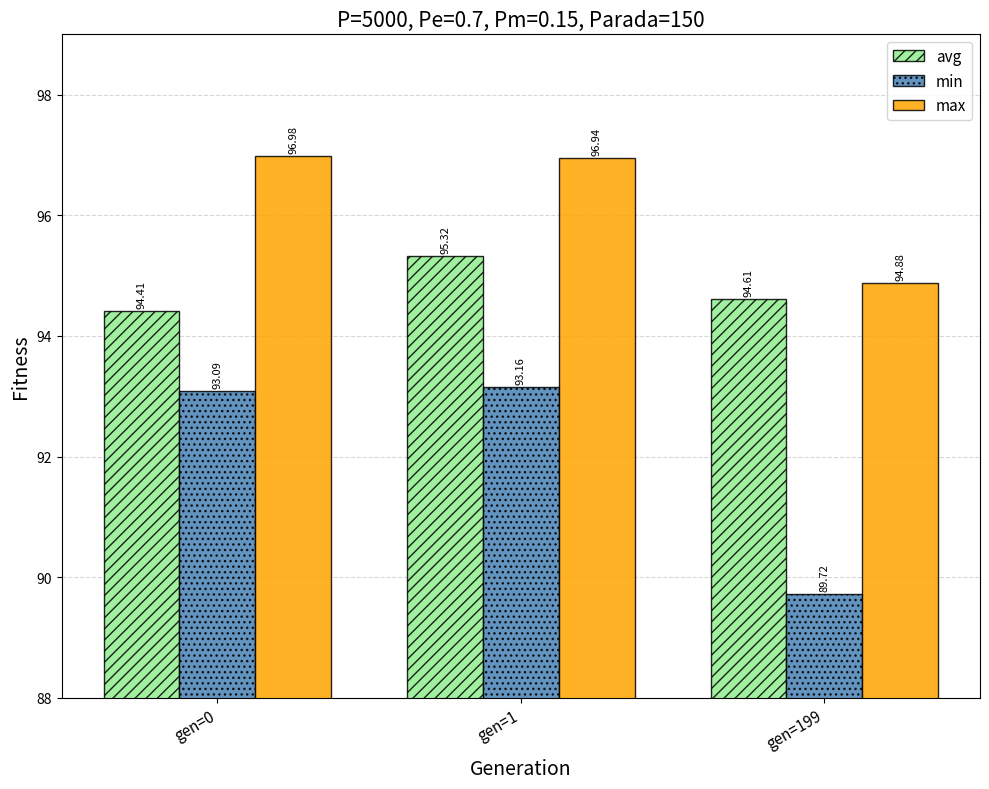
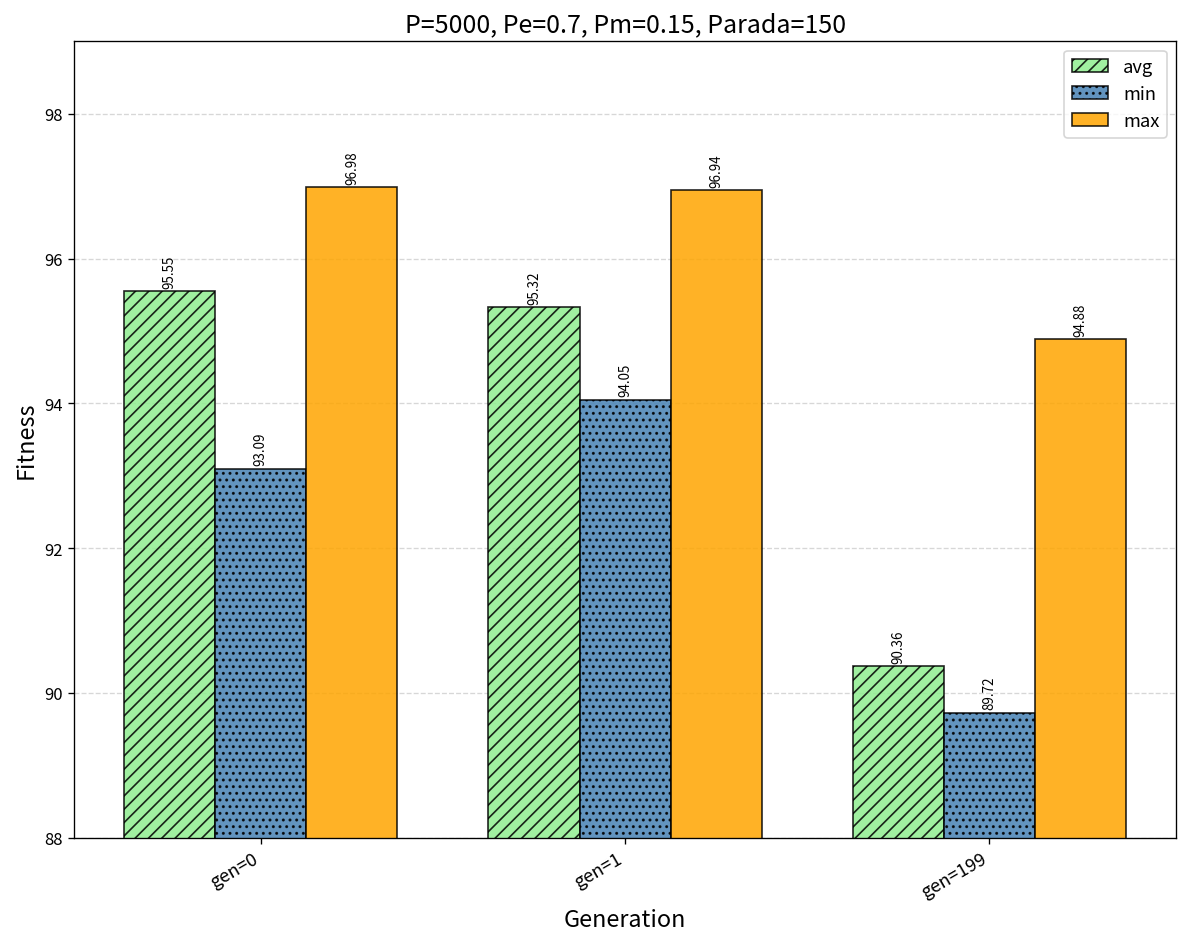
  {
    "avg": {
-     "gen=0": 94.41,
+     "gen=0": 95.55,
      "gen=1": 95.32,
-     "gen=199": 94.61
+     "gen=199": 90.36
    },
    "min": {
      "gen=0": 93.09,
-     "gen=1": 93.16,
+     "gen=1": 94.05,
      "gen=199": 89.72
    },
    "max": {
      "gen=0": 96.98,
      "gen=1": 96.94,
      "gen=199": 94.88
    }
  }
